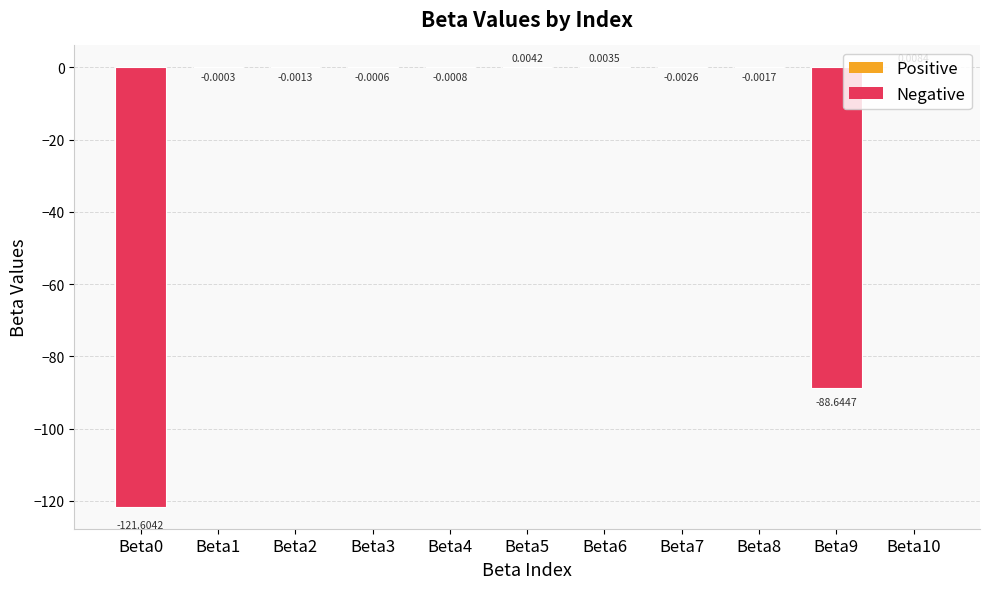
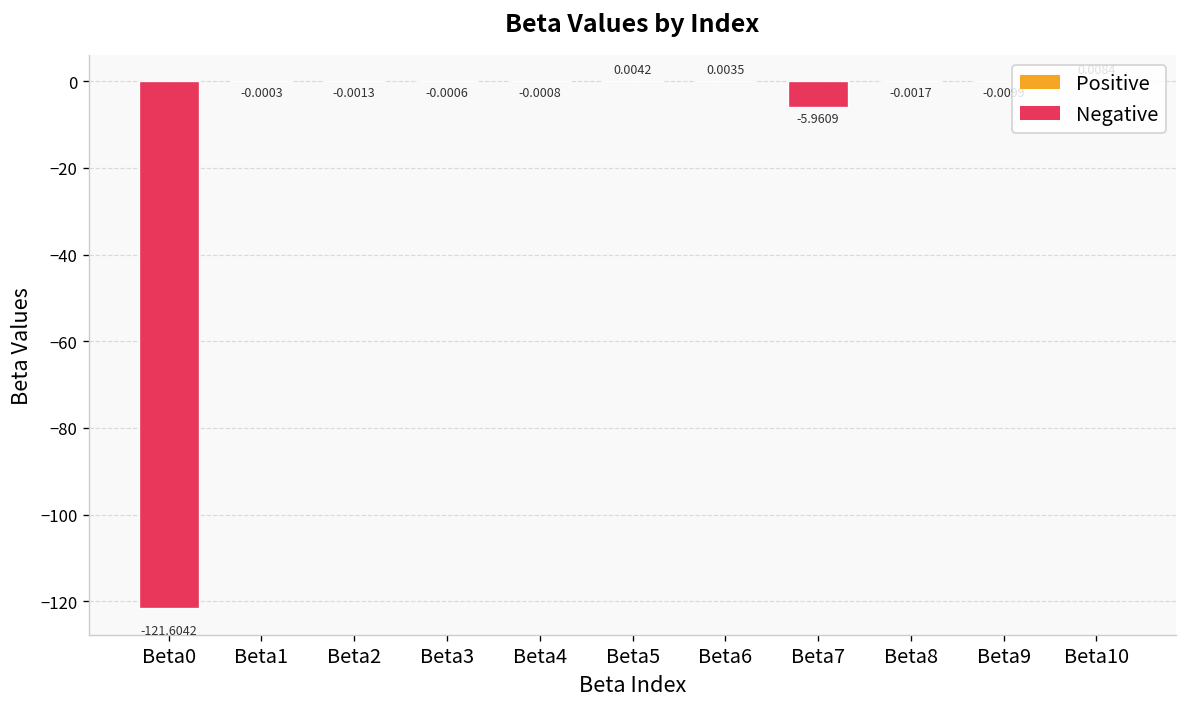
  {
    "Beta0": -121.6042,
    "Beta1": -0.0003,
    "Beta2": -0.0013,
    "Beta3": -0.0006,
    "Beta4": -0.0008,
    "Beta5": 0.0042,
    "Beta6": 0.0035,
-   "Beta7": -0.0026,
+   "Beta7": -5.9609,
    "Beta8": -0.0017,
-   "Beta9": -89
+   "Beta9": 0
  }
